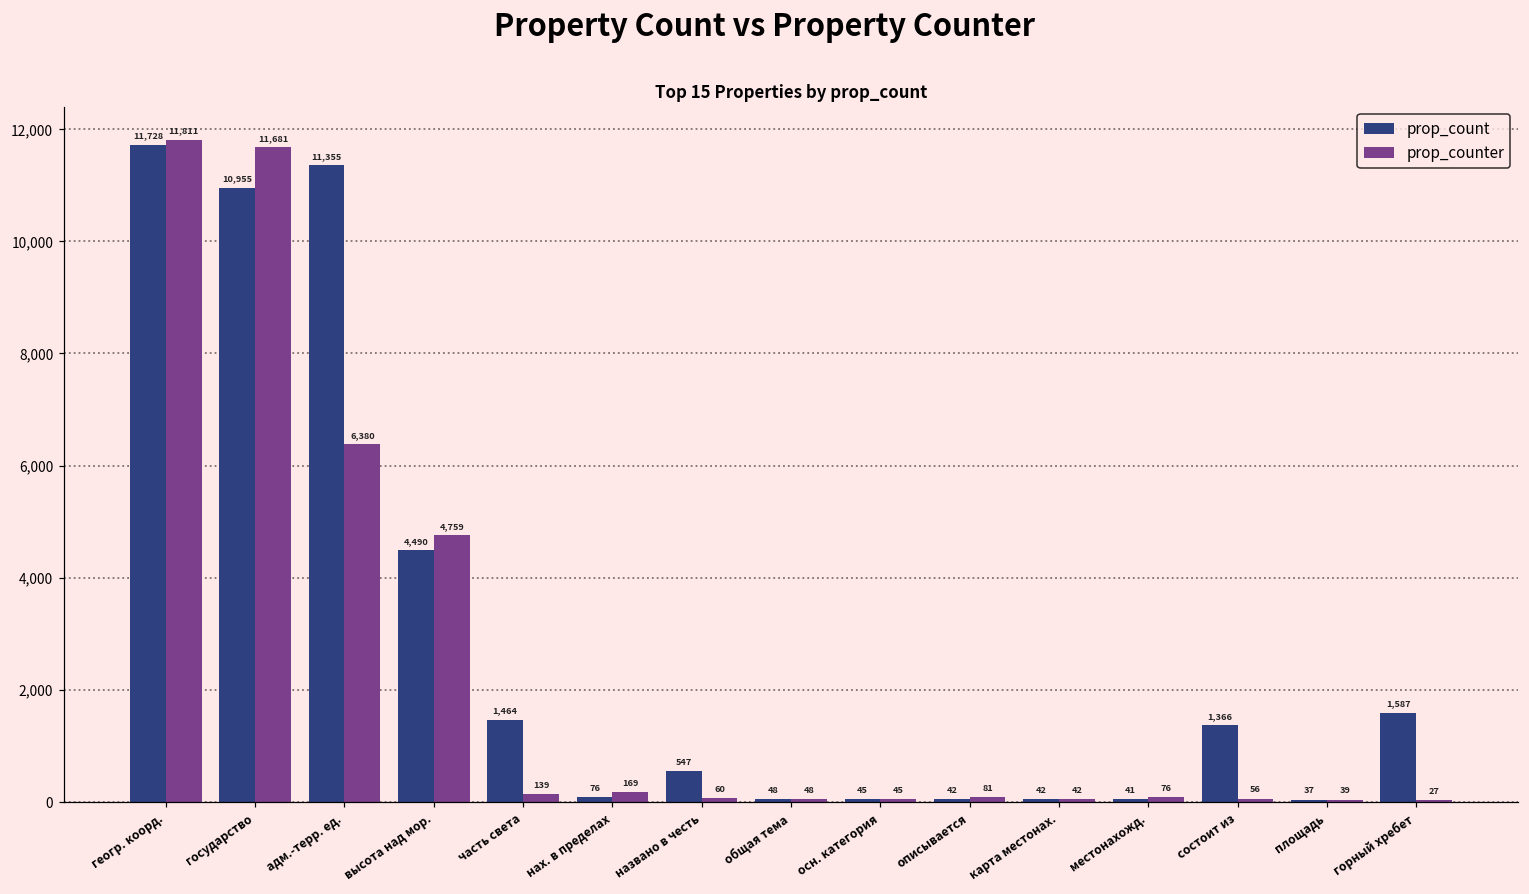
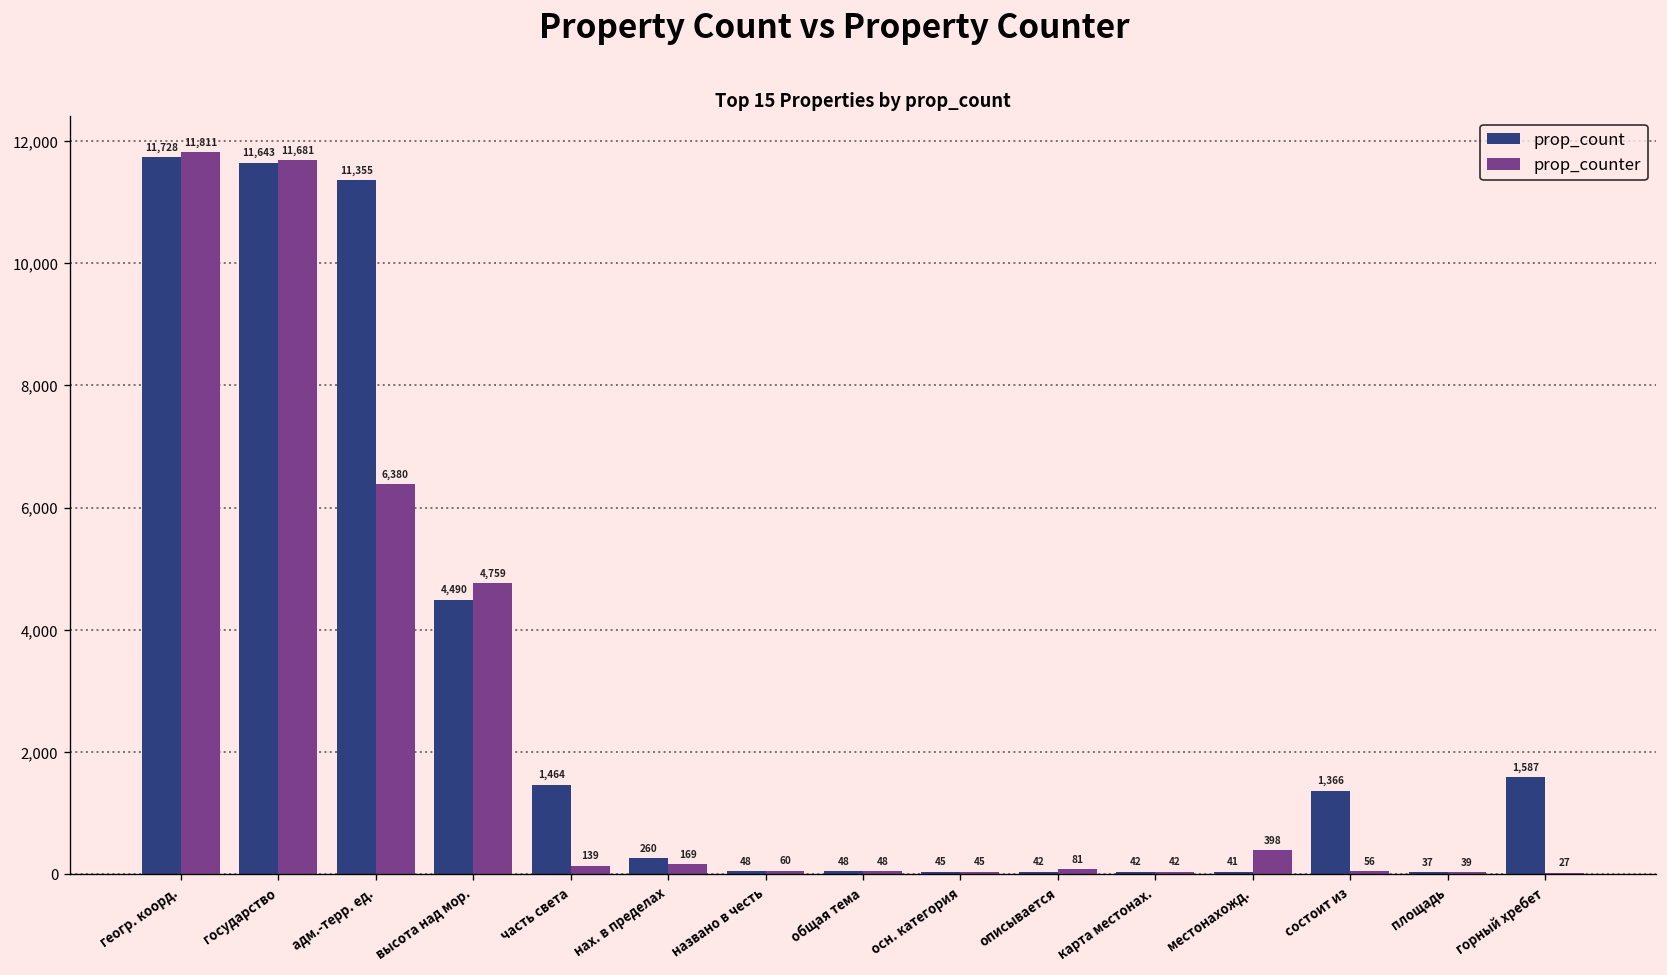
  {
    "prop_count": {
      "геогр. коорд.": "11,728",
-     "государство": "10,955",
+     "государство": "11,643",
      "адм.-терр. ед.": "11,355",
      "высота над мор.": "4,490",
      "часть света": "1,464",
-     "нах. в пределах": "76",
-     "названо в честь": "547",
+     "нах. в пределах": "260",
+     "названо в честь": "48",
      "общая тема": "48",
      "осн. категория": "45",
      "описывается": "42",
      "карта местонах.": "42",
      "местонахожд.": "41",
      "состоит из": "1,366",
      "площадь": "37",
      "горный хребет": "1,587"
    },
    "prop_counter": {
      "геогр. коорд.": "11,811",
      "государство": "11,681",
      "адм.-терр. ед.": "6,380",
      "высота над мор.": "4,759",
      "часть света": "139",
      "нах. в пределах": "169",
      "названо в честь": "60",
      "общая тема": "48",
      "осн. категория": "45",
      "описывается": "81",
      "карта местонах.": "42",
-     "местонахожд.": "76",
+     "местонахожд.": "398",
      "состоит из": "56",
      "площадь": "39",
      "горный хребет": "27"
    }
  }
